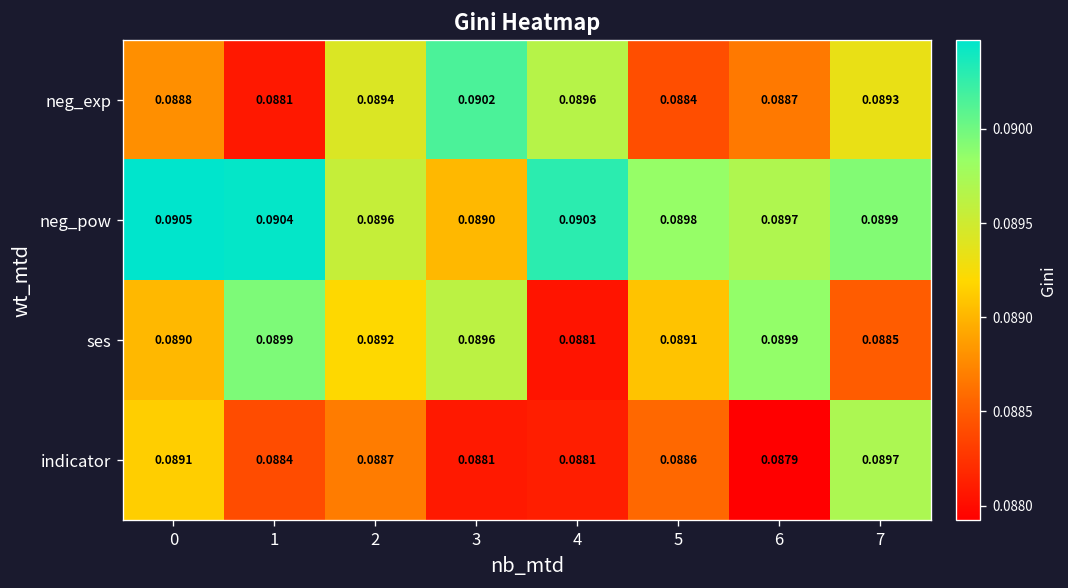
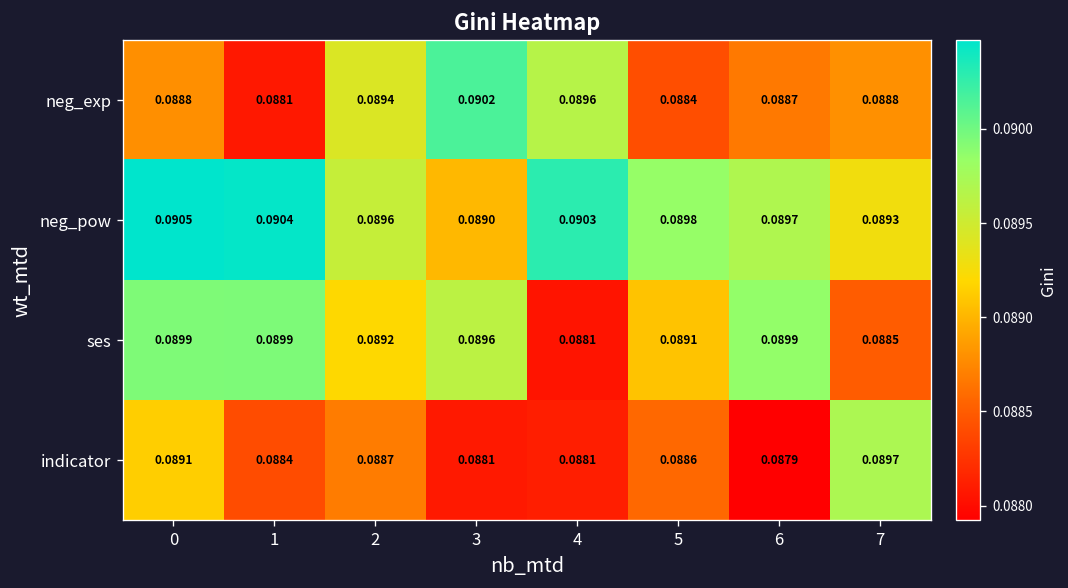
  {
    "neg_exp": {
      "0": 0.0888,
      "1": 0.0881,
      "2": 0.0894,
      "3": 0.0902,
      "4": 0.0896,
      "5": 0.0884,
      "6": 0.0887,
-     "7": 0.0893
+     "7": 0.0888
    },
    "neg_pow": {
      "0": 0.0905,
      "1": 0.0904,
      "2": 0.0896,
      "3": 0.0890,
      "4": 0.0903,
      "5": 0.0898,
      "6": 0.0897,
-     "7": 0.0899
+     "7": 0.0893
    },
    "ses": {
-     "0": 0.0890,
+     "0": 0.0899,
      "1": 0.0899,
      "2": 0.0892,
      "3": 0.0896,
      "4": 0.0881,
      "5": 0.0891,
      "6": 0.0899,
      "7": 0.0885
    },
    "indicator": {
      "0": 0.0891,
      "1": 0.0884,
      "2": 0.0887,
      "3": 0.0881,
      "4": 0.0881,
      "5": 0.0886,
      "6": 0.0879,
      "7": 0.0897
    }
  }
